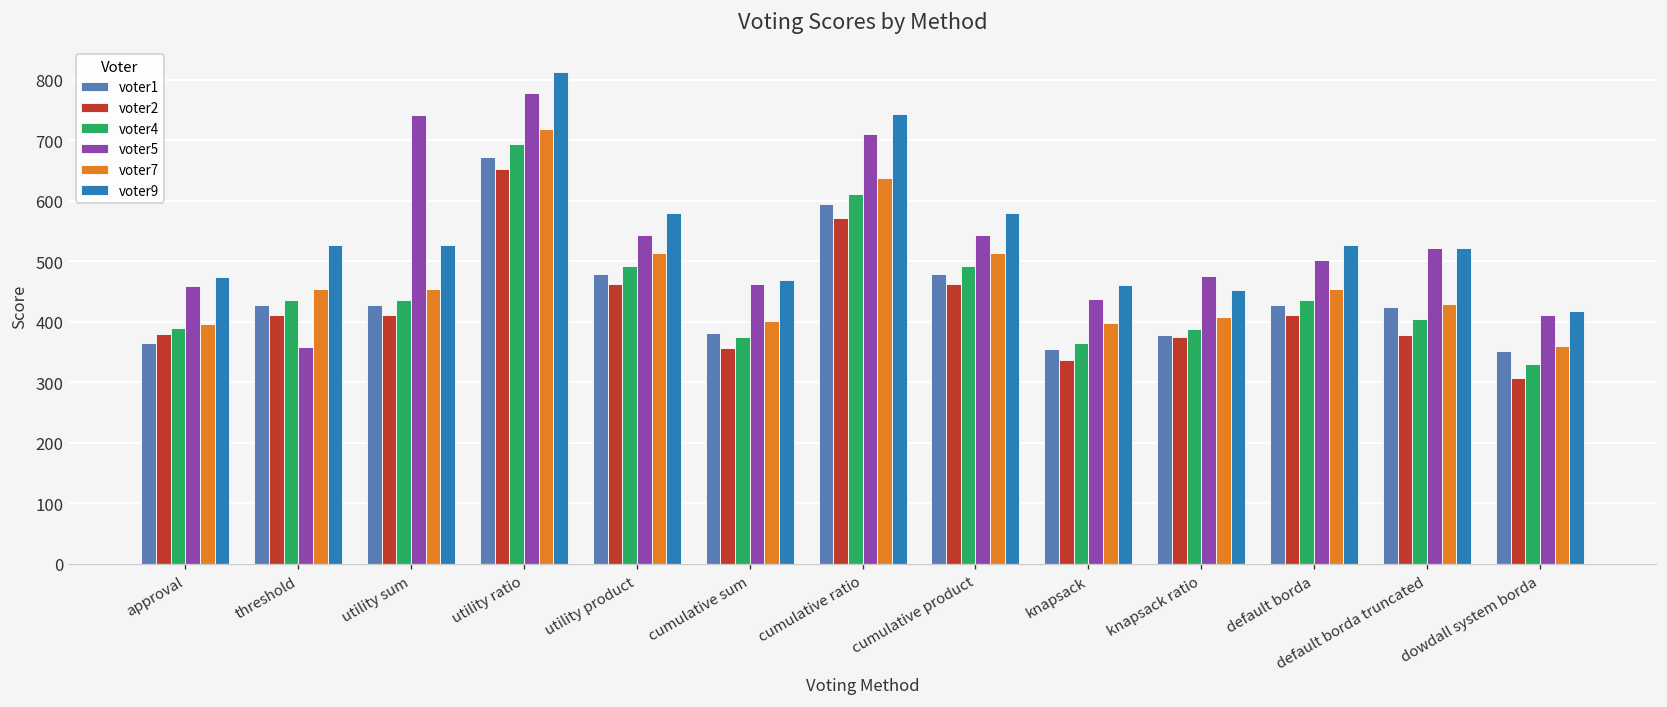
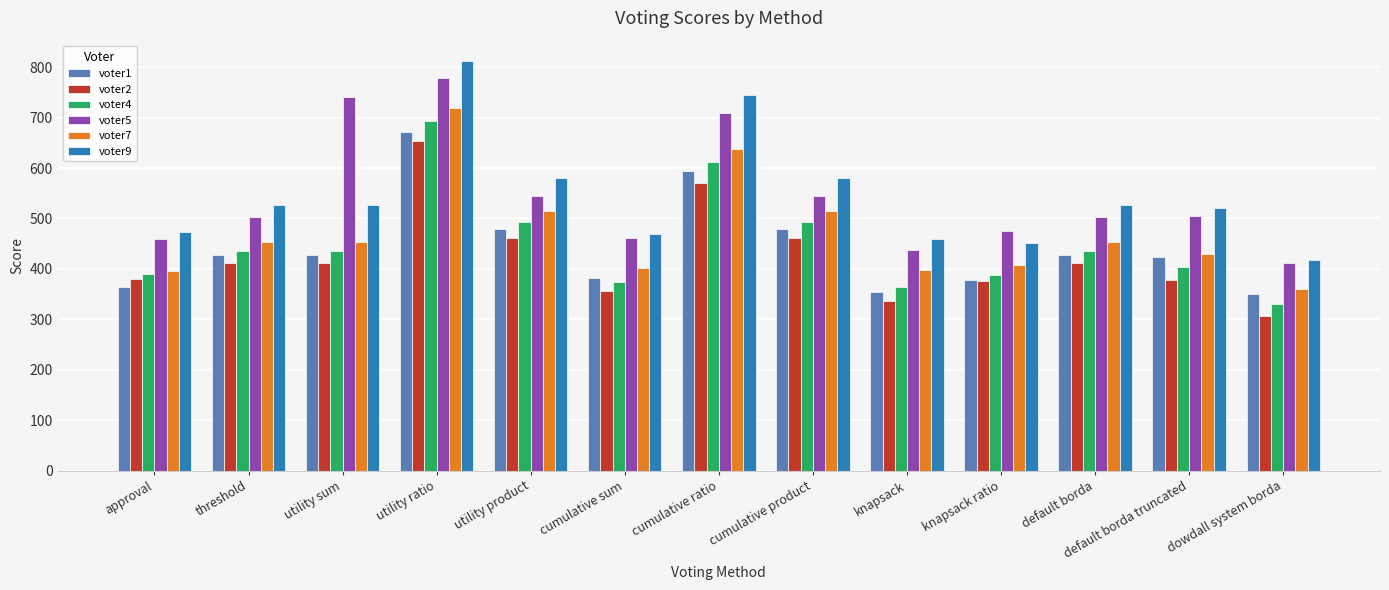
  {
    "voter2": {
      "approval": 380,
      "threshold": 410,
      "utility sum": 410,
      "utility ratio": 650,
      "utility product": 460,
      "cumulative sum": 360,
      "cumulative ratio": 570,
      "cumulative product": 460,
      "knapsack": 340,
      "knapsack ratio": 380,
      "default borda": 410,
      "default borda truncated": 380,
      "dowdall system borda": 310
    },
    "voter4": {
      "approval": 390,
      "threshold": 440,
      "utility sum": 440,
      "utility ratio": 690,
      "utility product": 490,
      "cumulative sum": 370,
      "cumulative ratio": 610,
      "cumulative product": 490,
      "knapsack": 370,
      "knapsack ratio": 390,
      "default borda": 440,
      "default borda truncated": 400,
      "dowdall system borda": 330
    },
    "voter5": {
      "approval": 460,
-     "threshold": 360,
+     "threshold": 500,
      "utility sum": 740,
      "utility ratio": 780,
      "utility product": 540,
      "cumulative sum": 460,
      "cumulative ratio": 710,
      "cumulative product": 540,
      "knapsack": 440,
      "knapsack ratio": 480,
      "default borda": 500,
-     "default borda truncated": 520,
+     "default borda truncated": 500,
      "dowdall system borda": 410
    },
    "voter7": {
      "approval": 400,
      "threshold": 450,
      "utility sum": 450,
      "utility ratio": 720,
      "utility product": 510,
      "cumulative sum": 400,
      "cumulative ratio": 640,
      "cumulative product": 510,
      "knapsack": 400,
      "knapsack ratio": 410,
      "default borda": 450,
      "default borda truncated": 430,
      "dowdall system borda": 360
    }
  }
